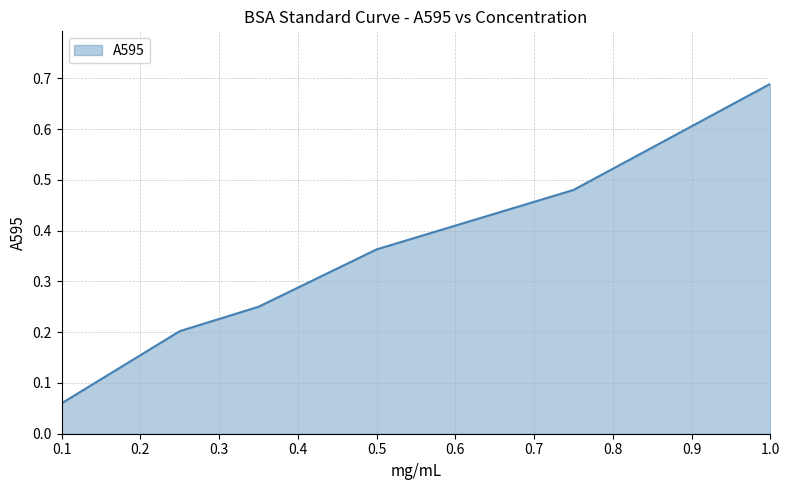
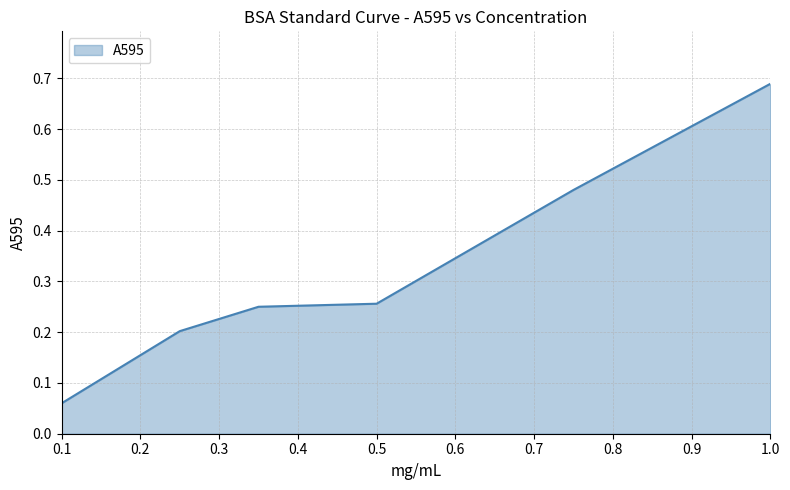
  {
    "0.1": 0.06,
-   "0.5": 0.36,
+   "0.5": 0.26,
    "1.0": 0.69
  }
